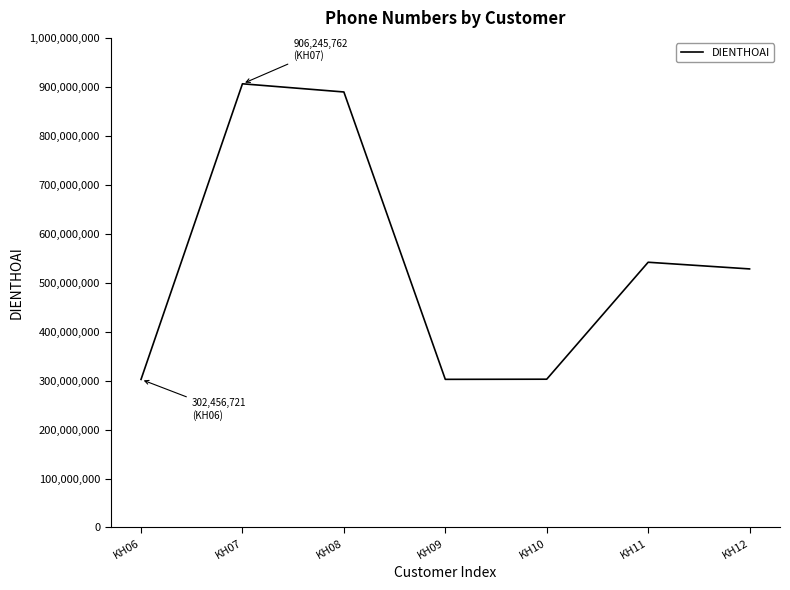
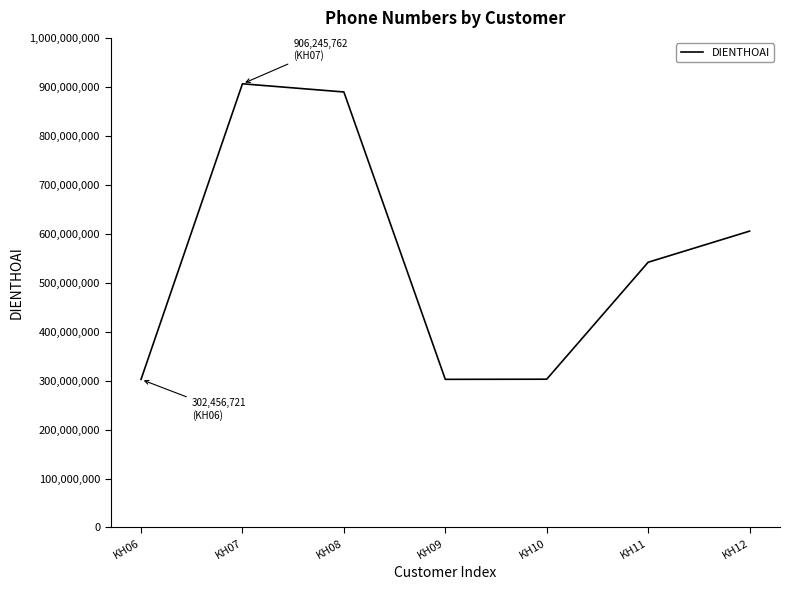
  {
    "KH08": "890,000,000",
    "KH09": "300,000,000",
    "KH10": "300,000,000",
    "KH11": "540,000,000",
-   "KH12": "530,000,000"
+   "KH12": "610,000,000"
  }
